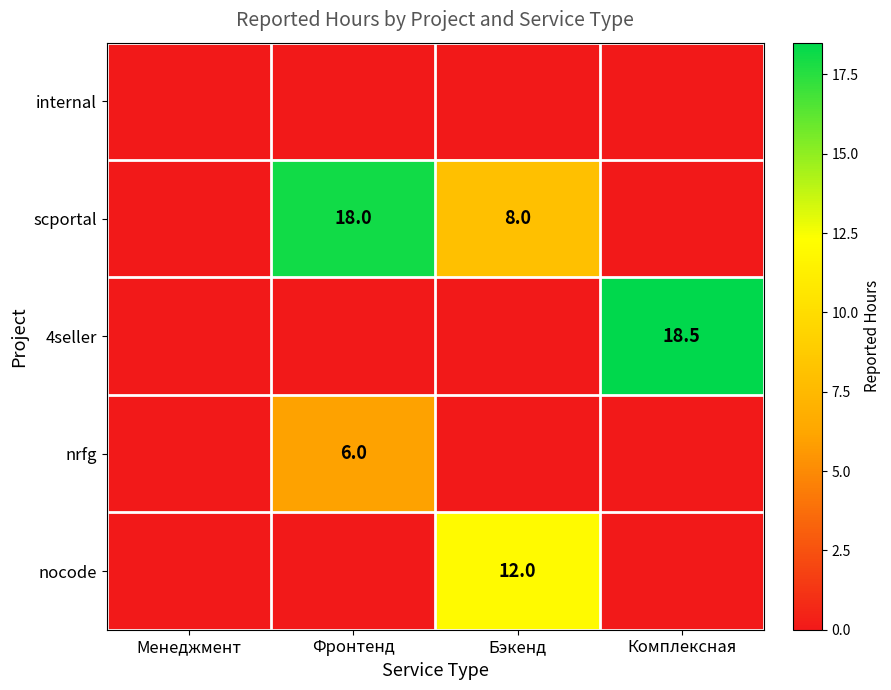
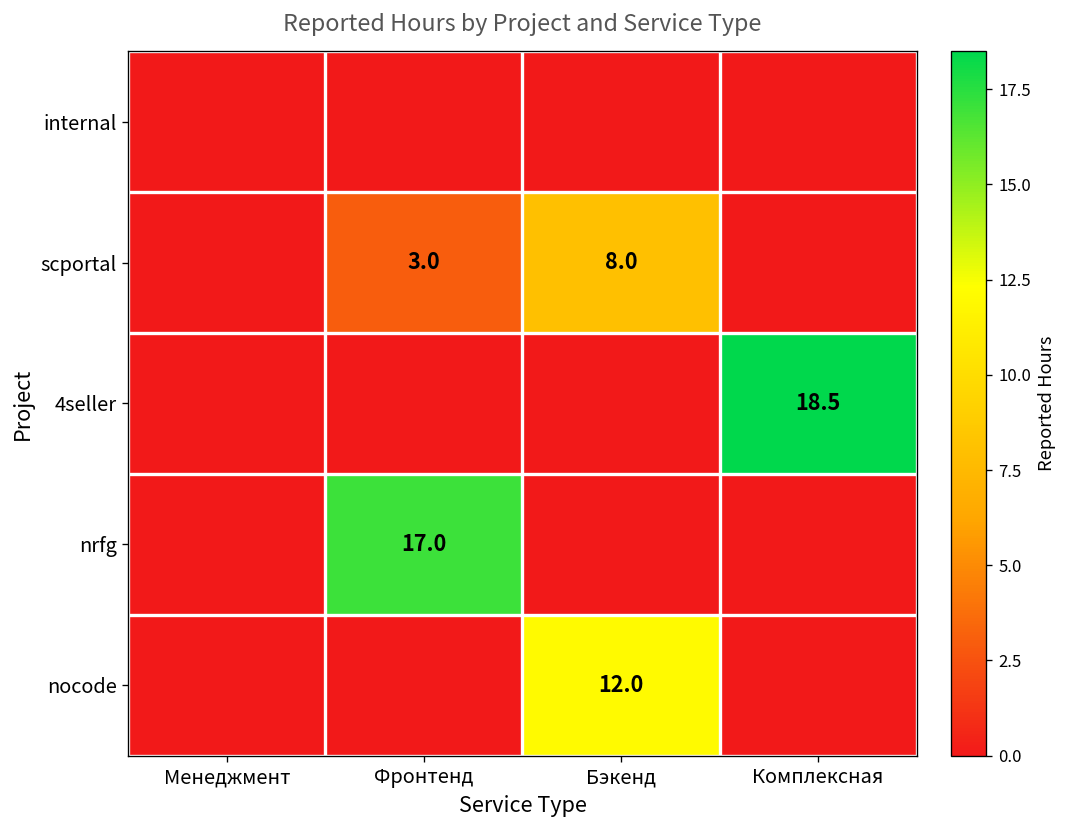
  {
    "scportal": {
-     "Фронтенд": 18.0,
+     "Фронтенд": 3.0,
      "Бэкенд": 8.0
    },
    "4seller": {
      "Комплексная": 18.5
    },
    "nrfg": {
-     "Фронтенд": 6.0
+     "Фронтенд": 17.0
    },
    "nocode": {
      "Бэкенд": 12.0
    }
  }
